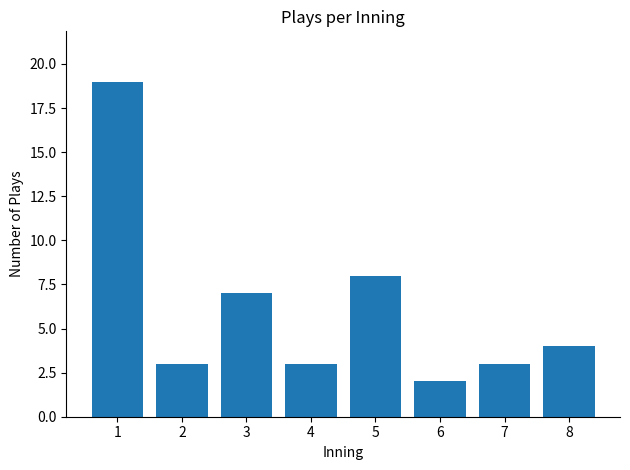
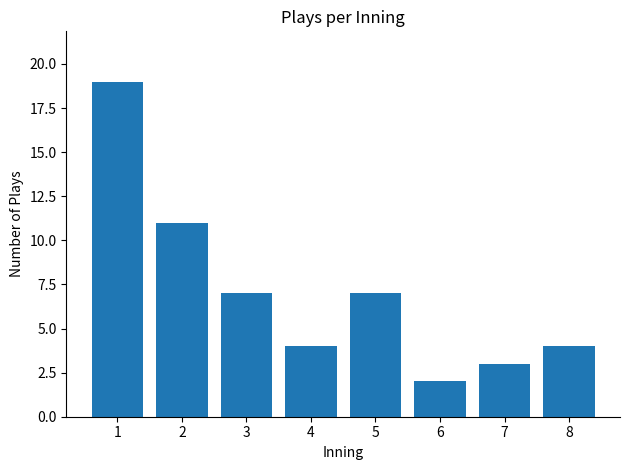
  {
    "1": 19,
-   "2": 3,
+   "2": 11,
    "3": 7,
-   "4": 3,
-   "5": 8,
+   "4": 4,
+   "5": 7,
    "6": 2,
    "7": 3,
    "8": 4
  }
